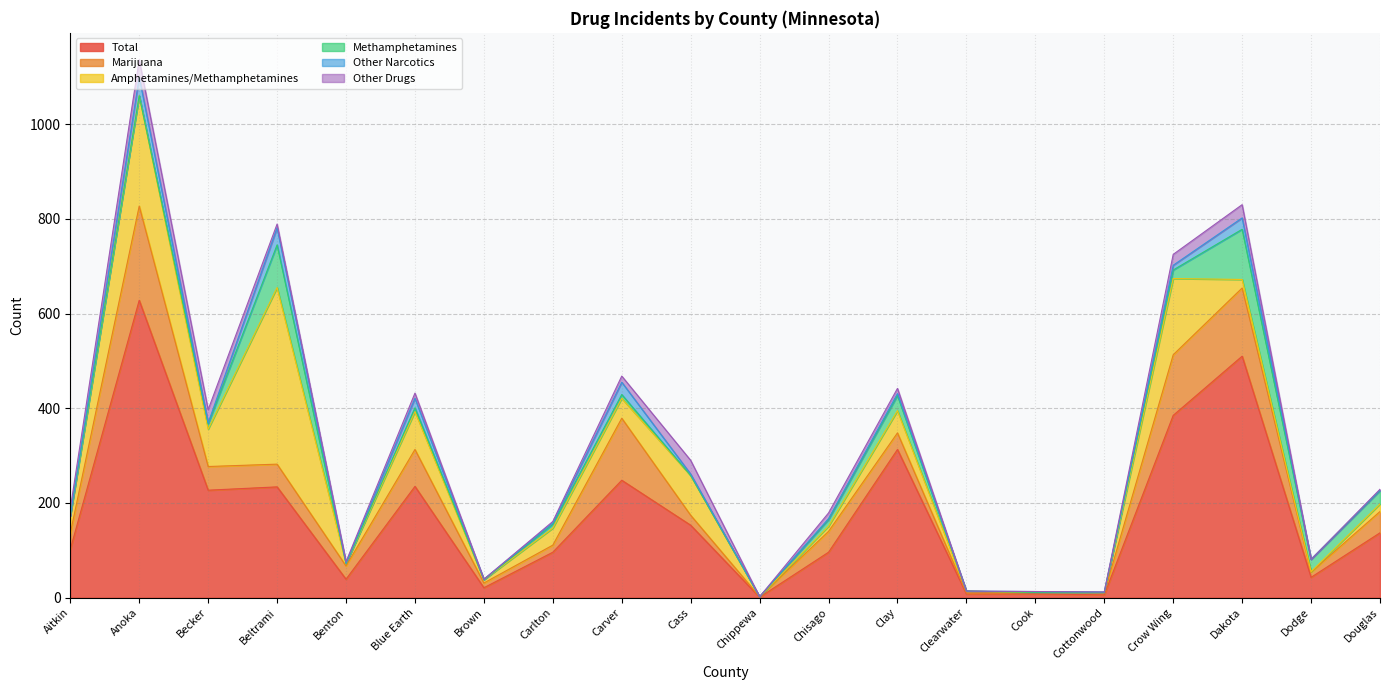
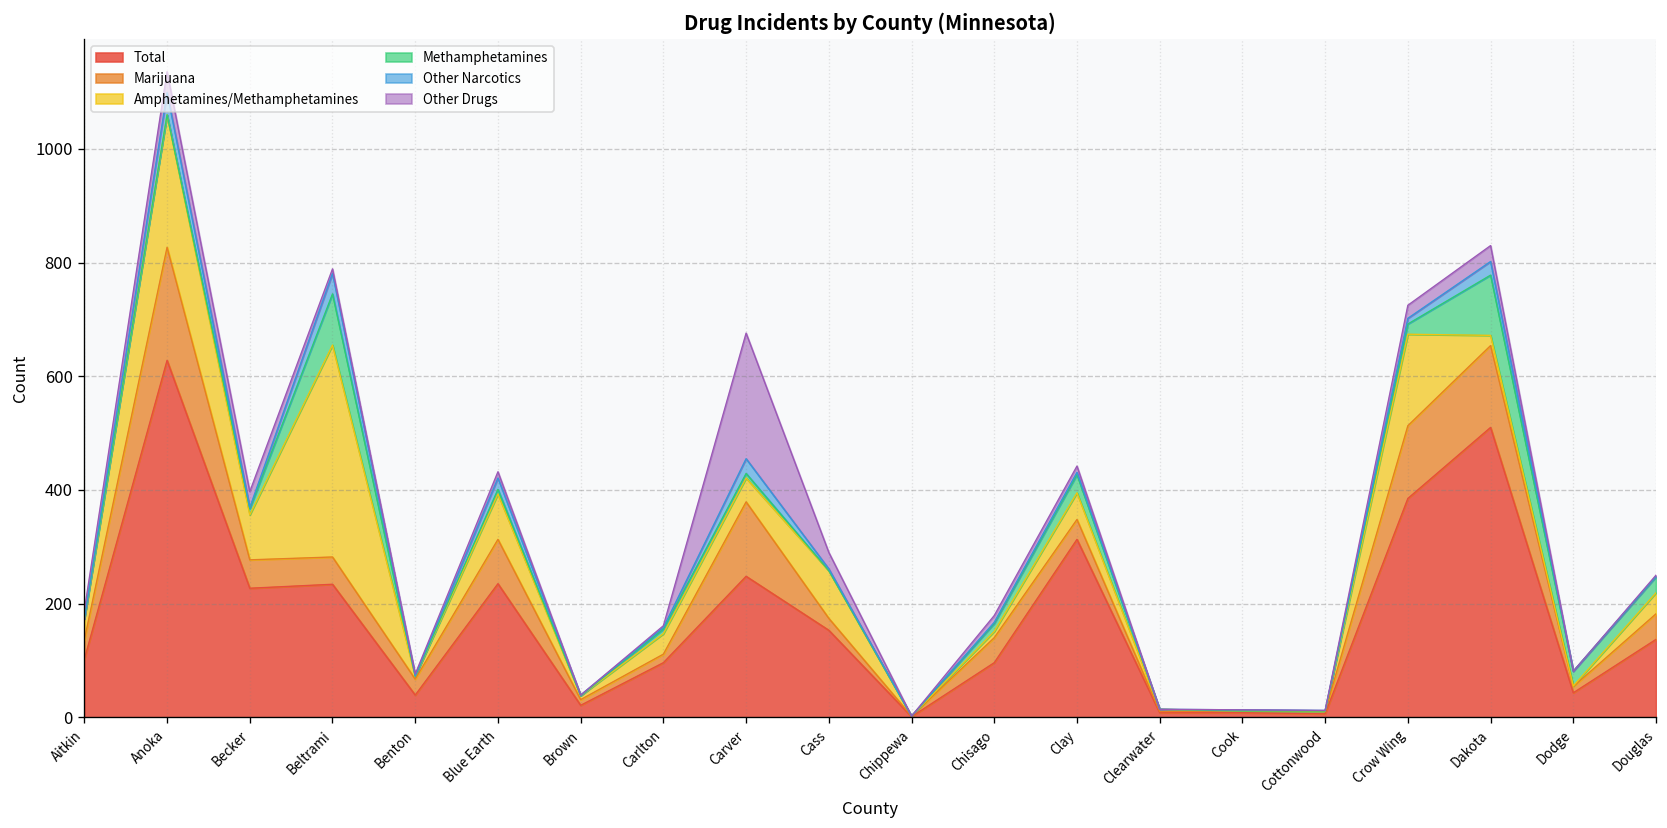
  {
    "Amphetamines/Methamphetamines": {
      "Becker": 80,
      "Beltrami": 370,
      "Blue Earth": 80,
      "Carlton": 40,
      "Carver": 40,
      "Chisago": 10,
      "Clay": 50,
      "Crow Wing": 160,
      "Dakota": 20,
-     "Douglas": 20
+     "Douglas": 40
    },
    "Methamphetamines": {
      "Beltrami": 90,
      "Blue Earth": 10,
      "Carver": 10,
      "Crow Wing": 20,
      "Dakota": 110
    },
    "Other Narcotics": {
      "Beltrami": 40,
      "Blue Earth": 20,
      "Carver": 30,
      "Crow Wing": 10,
      "Dakota": 20
    },
    "Other Drugs": {
      "Aitkin": 20,
      "Becker": 30,
      "Beltrami": 10,
      "Blue Earth": 10,
-     "Carver": 10,
+     "Carver": 220,
      "Cass": 30,
      "Chisago": 10,
      "Clay": 10,
      "Crow Wing": 20,
      "Dakota": 30
    }
  }
